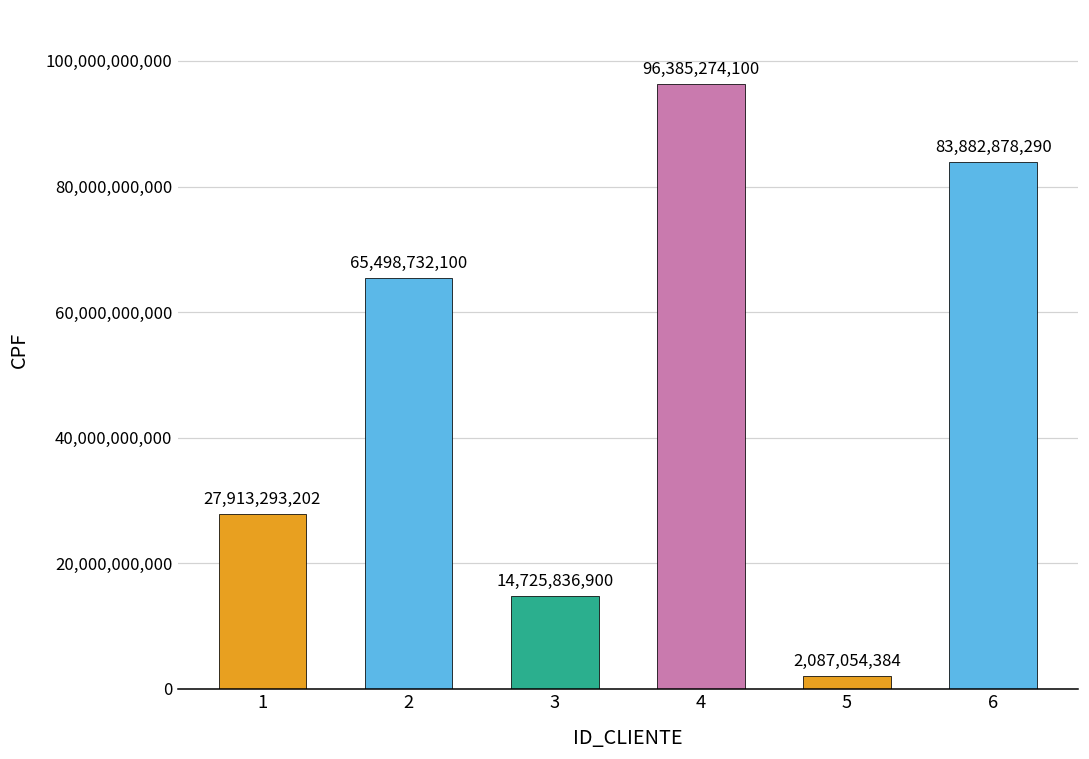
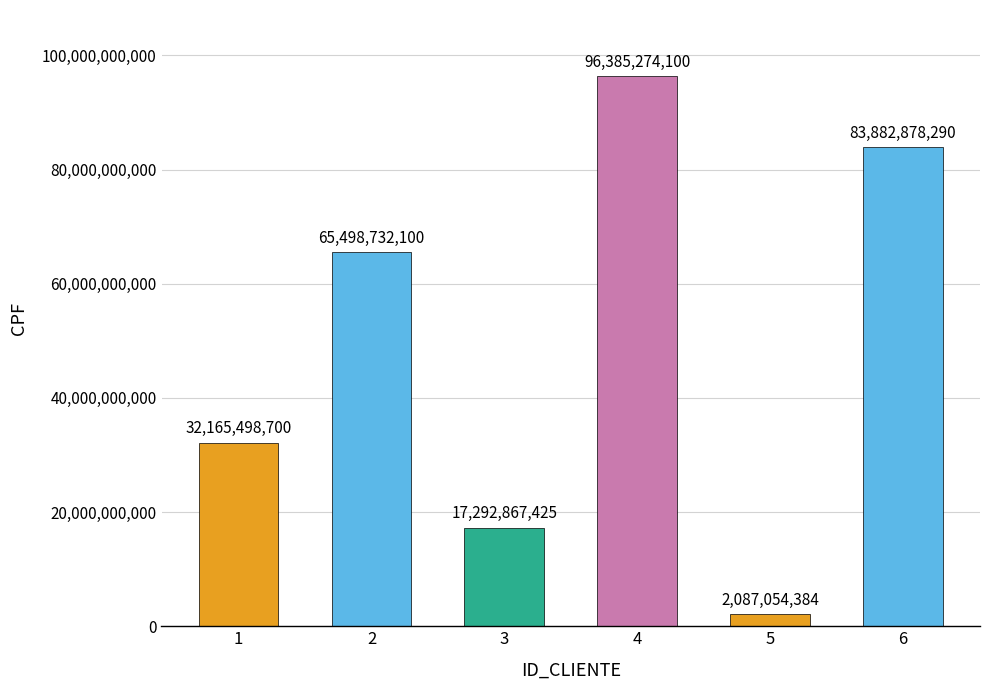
  {
-   "1": "27,913,293,202",
+   "1": "32,165,498,700",
    "2": "65,498,732,100",
-   "3": "14,725,836,900",
+   "3": "17,292,867,425",
    "4": "96,385,274,100",
    "5": "2,087,054,384",
    "6": "83,882,878,290"
  }
